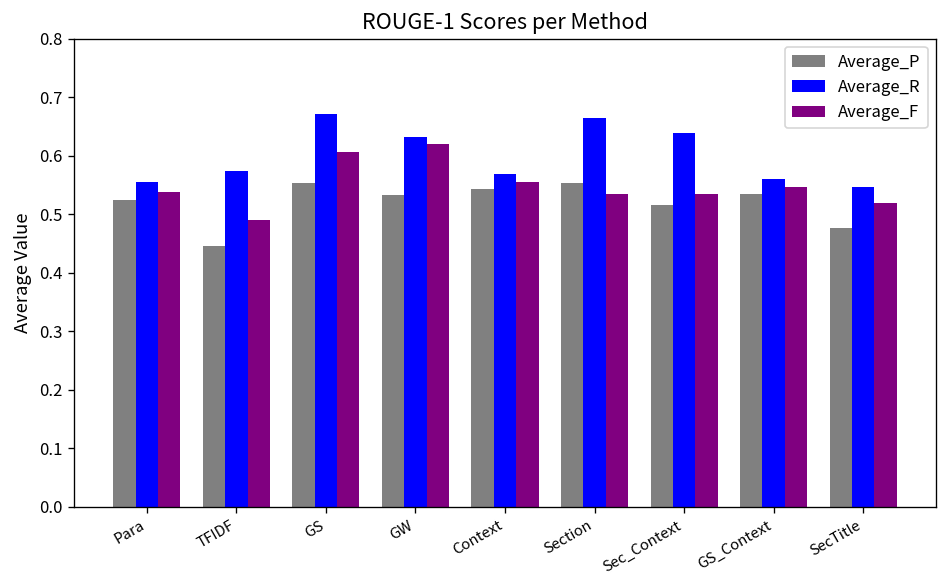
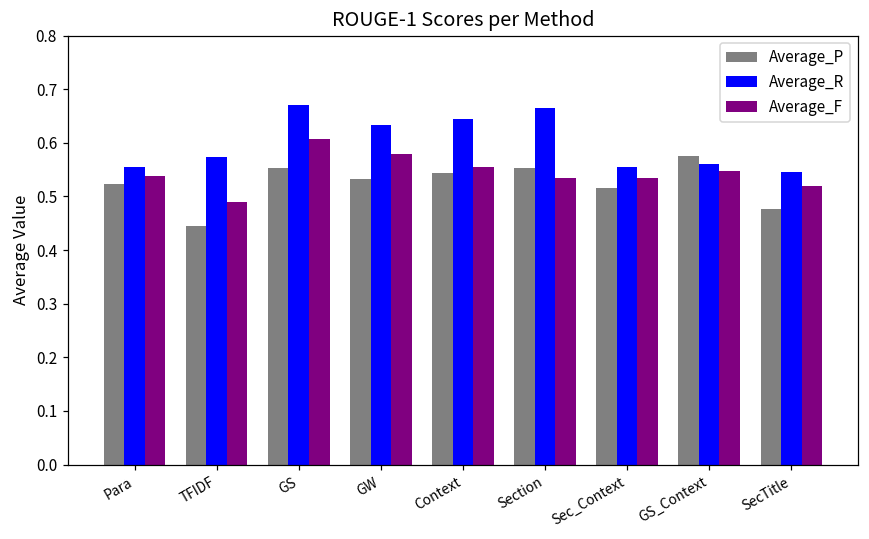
  {
    "Average_P": {
      "Para": 0.52,
      "TFIDF": 0.45,
      "GS": 0.55,
      "GW": 0.53,
      "Context": 0.54,
      "Section": 0.55,
      "Sec_Context": 0.52,
-     "GS_Context": 0.54,
+     "GS_Context": 0.57,
      "SecTitle": 0.48
    },
    "Average_R": {
      "Para": 0.55,
      "TFIDF": 0.57,
      "GS": 0.67,
      "GW": 0.63,
-     "Context": 0.57,
+     "Context": 0.64,
      "Section": 0.66,
-     "Sec_Context": 0.64,
+     "Sec_Context": 0.55,
      "GS_Context": 0.56,
      "SecTitle": 0.55
    },
    "Average_F": {
      "Para": 0.54,
      "TFIDF": 0.49,
      "GS": 0.61,
-     "GW": 0.62,
+     "GW": 0.58,
      "Context": 0.56,
      "Section": 0.53,
      "Sec_Context": 0.53,
      "GS_Context": 0.55,
      "SecTitle": 0.52
    }
  }
